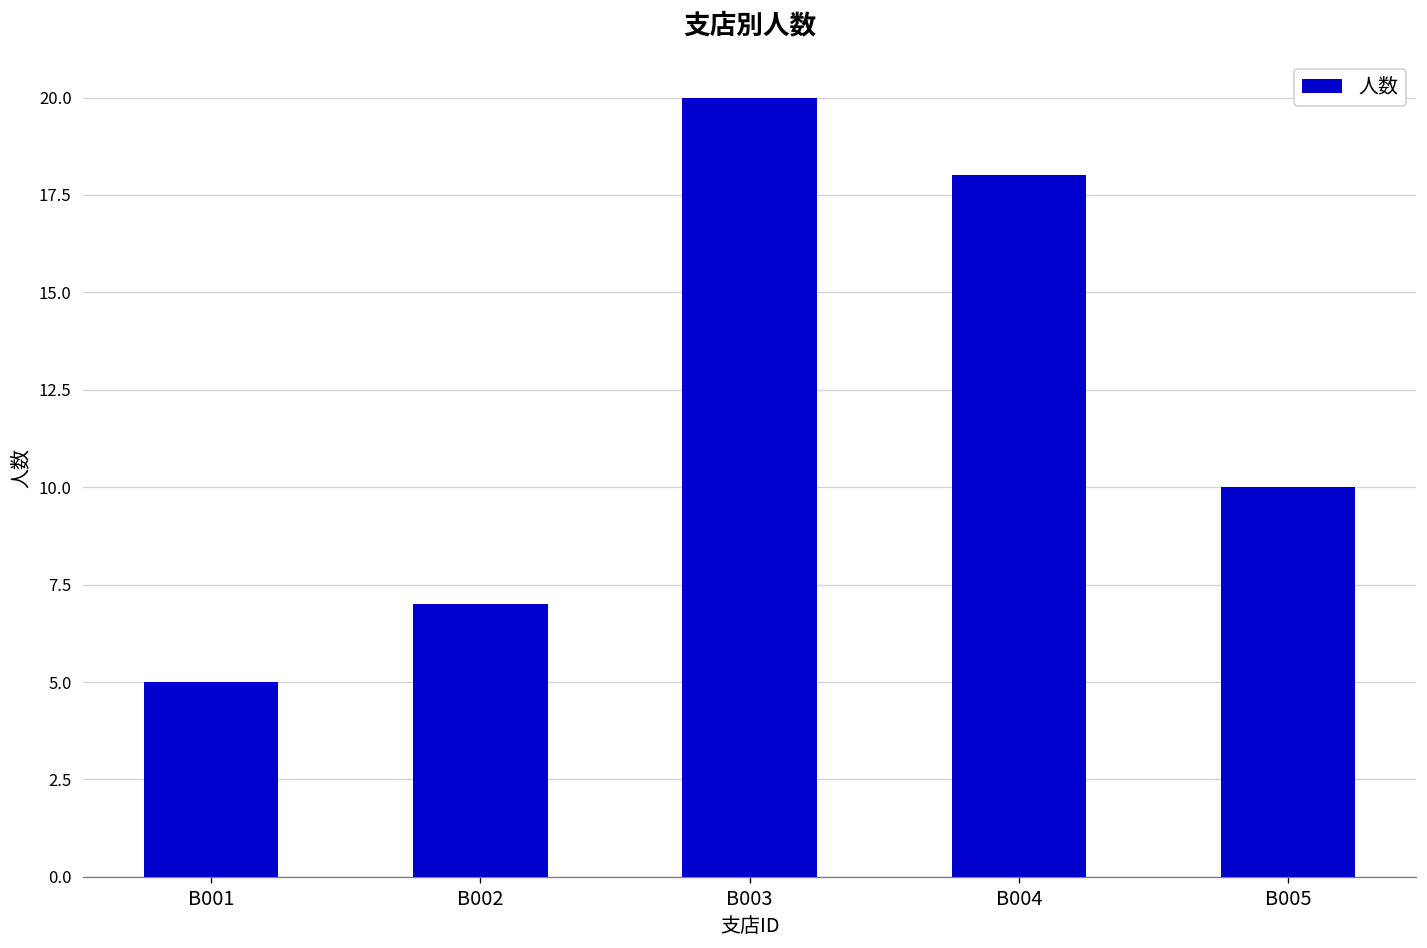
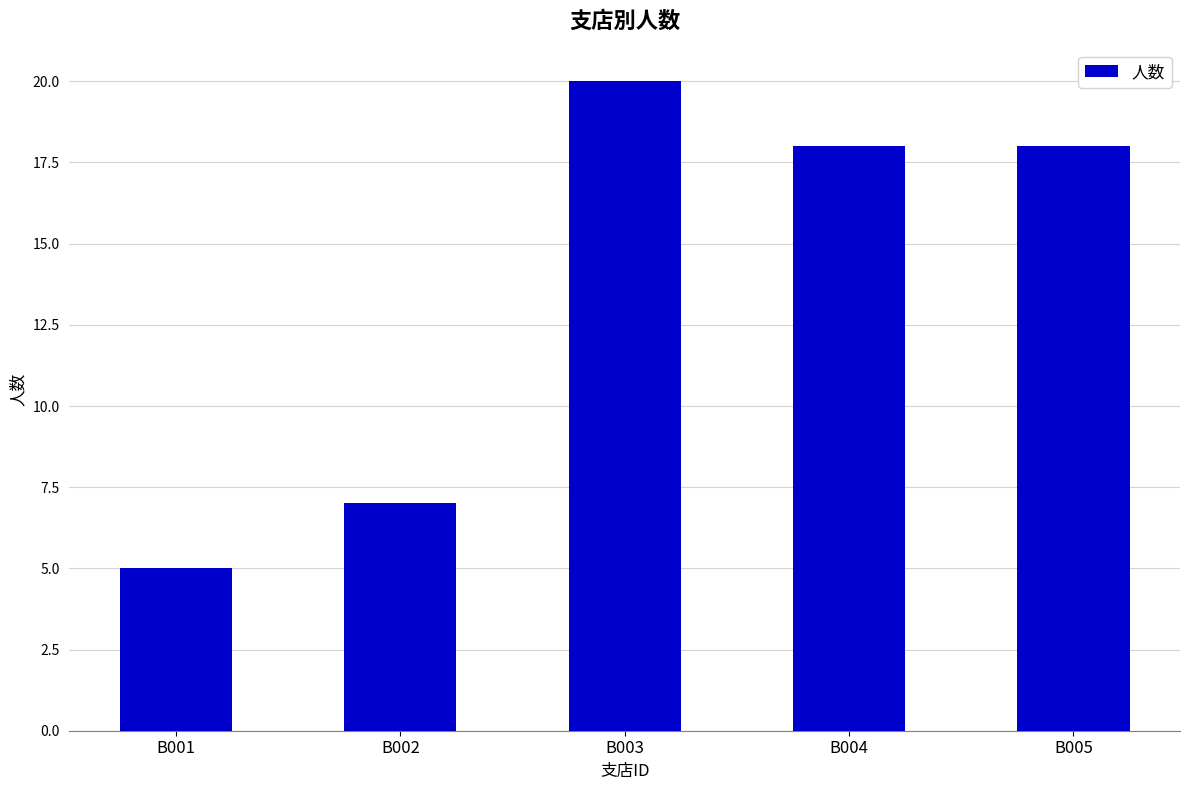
  {
    "B001": 5,
    "B002": 7,
    "B003": 20,
    "B004": 18,
-   "B005": 10
+   "B005": 18
  }
